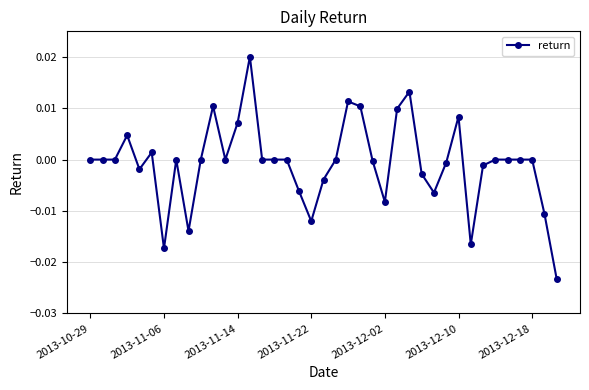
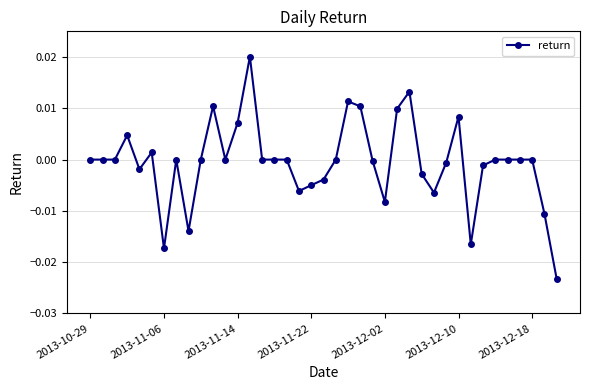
  {
    "2013-10-29": 0.000,
    "2013-11-06": -0.017,
    "2013-11-14": 0.007,
-   "2013-11-22": -0.012,
+   "2013-11-22": -0.005,
    "2013-12-02": -0.008,
    "2013-12-10": 0.008,
    "2013-12-18": 0.000
  }
